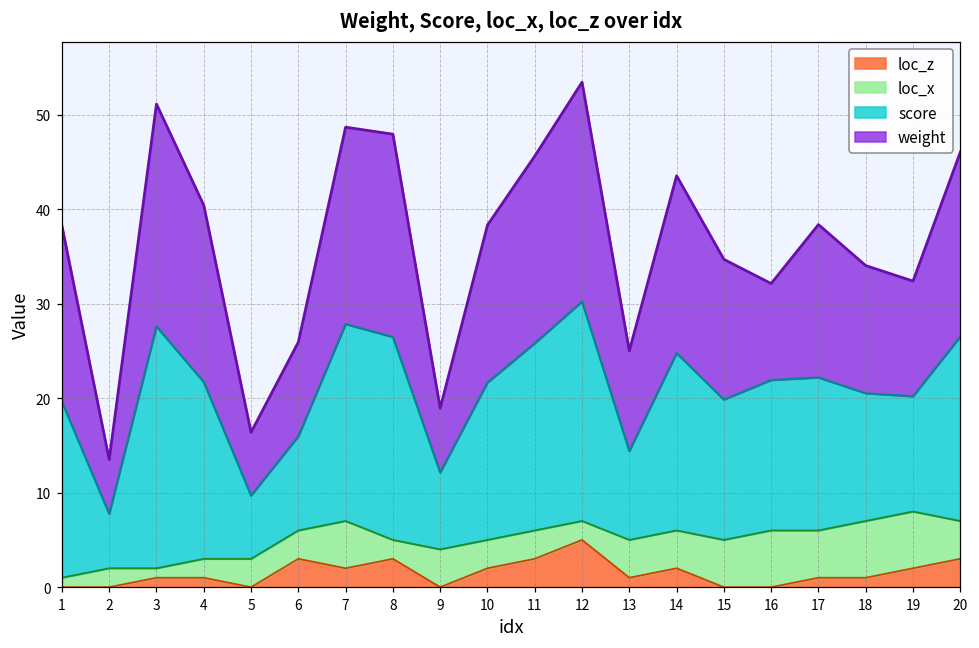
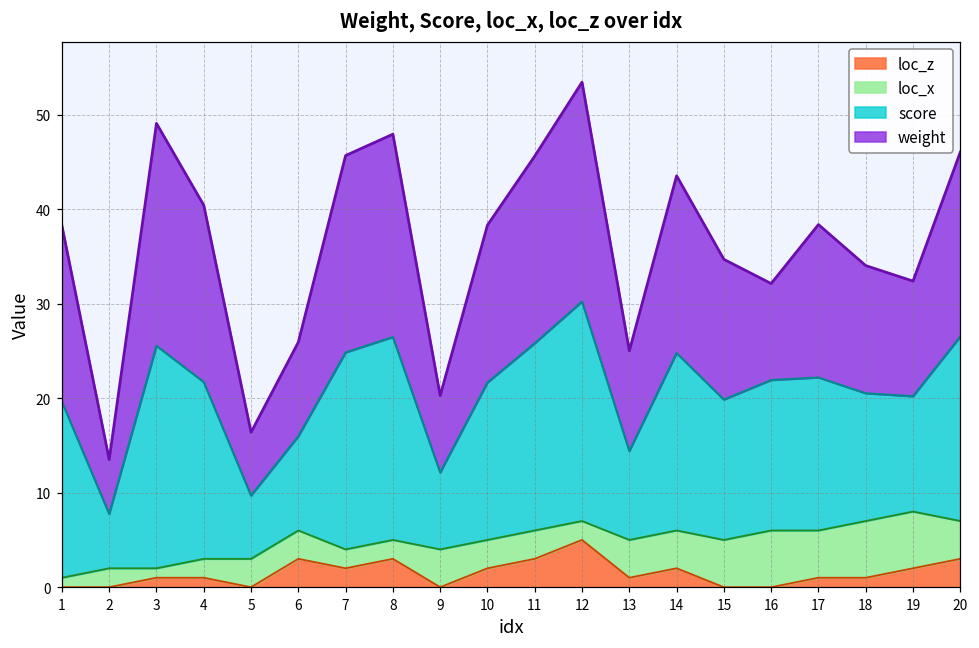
  {
    "loc_z": {
      "1": 0,
      "2": 0,
      "3": 1,
      "4": 1,
      "5": 0,
      "6": 3,
      "7": 2,
      "8": 3,
      "9": 0,
      "10": 2,
      "11": 3,
      "12": 5,
      "13": 1,
      "14": 2,
      "15": 0,
      "16": 0,
      "17": 1,
      "18": 1,
      "19": 2,
      "20": 3
    },
    "loc_x": {
      "1": 1,
      "2": 2,
      "3": 2,
      "4": 3,
      "5": 3,
      "6": 6,
-     "7": 5,
+     "7": 2,
      "8": 5,
      "9": 4,
      "10": 5,
      "11": 6,
      "12": 7,
      "13": 5,
      "14": 6,
      "15": 5,
      "16": 6,
      "17": 6,
      "18": 7,
      "19": 8,
      "20": 7
    },
    "score": {
      "1": 19,
      "2": 6,
-     "3": 26,
+     "3": 24,
      "4": 19,
      "5": 7,
      "6": 10,
      "7": 21,
      "8": 21,
      "9": 8,
      "10": 17,
      "11": 20,
      "12": 23,
      "13": 9,
      "14": 19,
      "15": 15,
      "16": 16,
      "17": 16,
      "18": 14,
      "19": 12,
      "20": 20
    },
    "weight": {
      "1": 19,
      "2": 6,
      "3": 24,
      "4": 19,
      "5": 7,
      "6": 10,
      "7": 21,
      "8": 21,
-     "9": 7,
+     "9": 8,
      "10": 17,
      "11": 20,
      "12": 23,
      "13": 11,
      "14": 19,
      "15": 15,
      "16": 10,
      "17": 16,
      "18": 14,
      "19": 12,
      "20": 20
    }
  }
